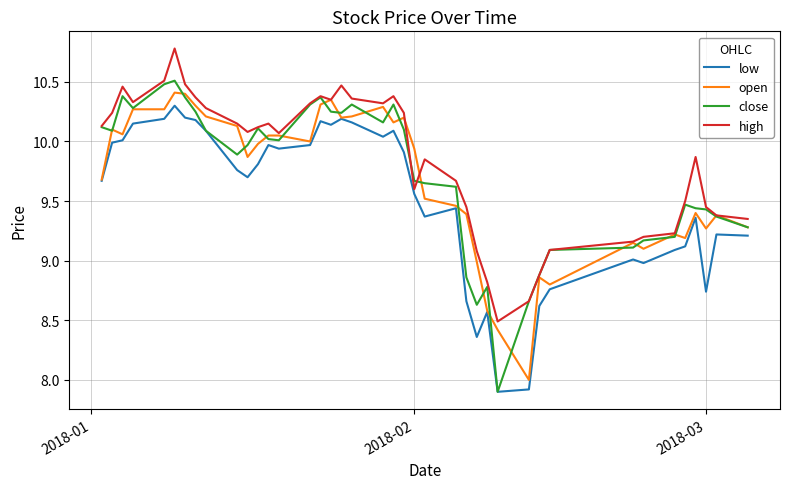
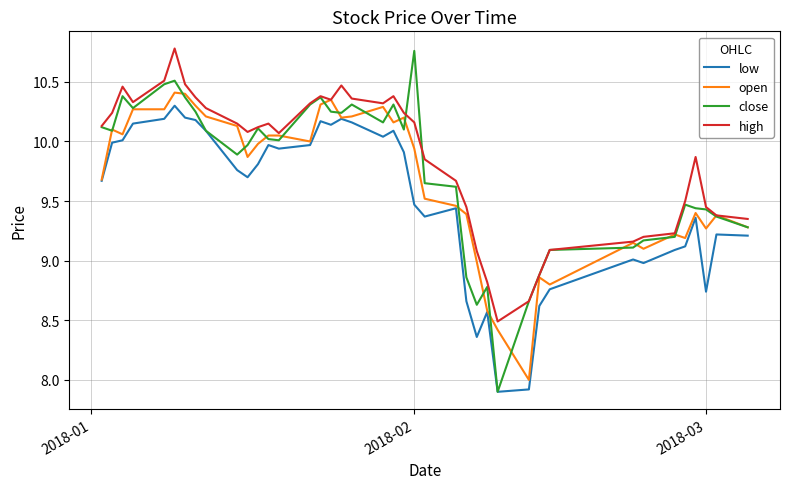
  {
    "low": {
-     "2018-02": 9.56,
+     "2018-02": 9.47,
      "2018-03": 8.74
    },
    "open": {
      "2018-02": 9.94,
      "2018-03": 9.27
    },
    "close": {
-     "2018-02": 9.67
+     "2018-02": 10.76
    },
    "high": {
-     "2018-02": 9.60
+     "2018-02": 10.16
    }
  }
